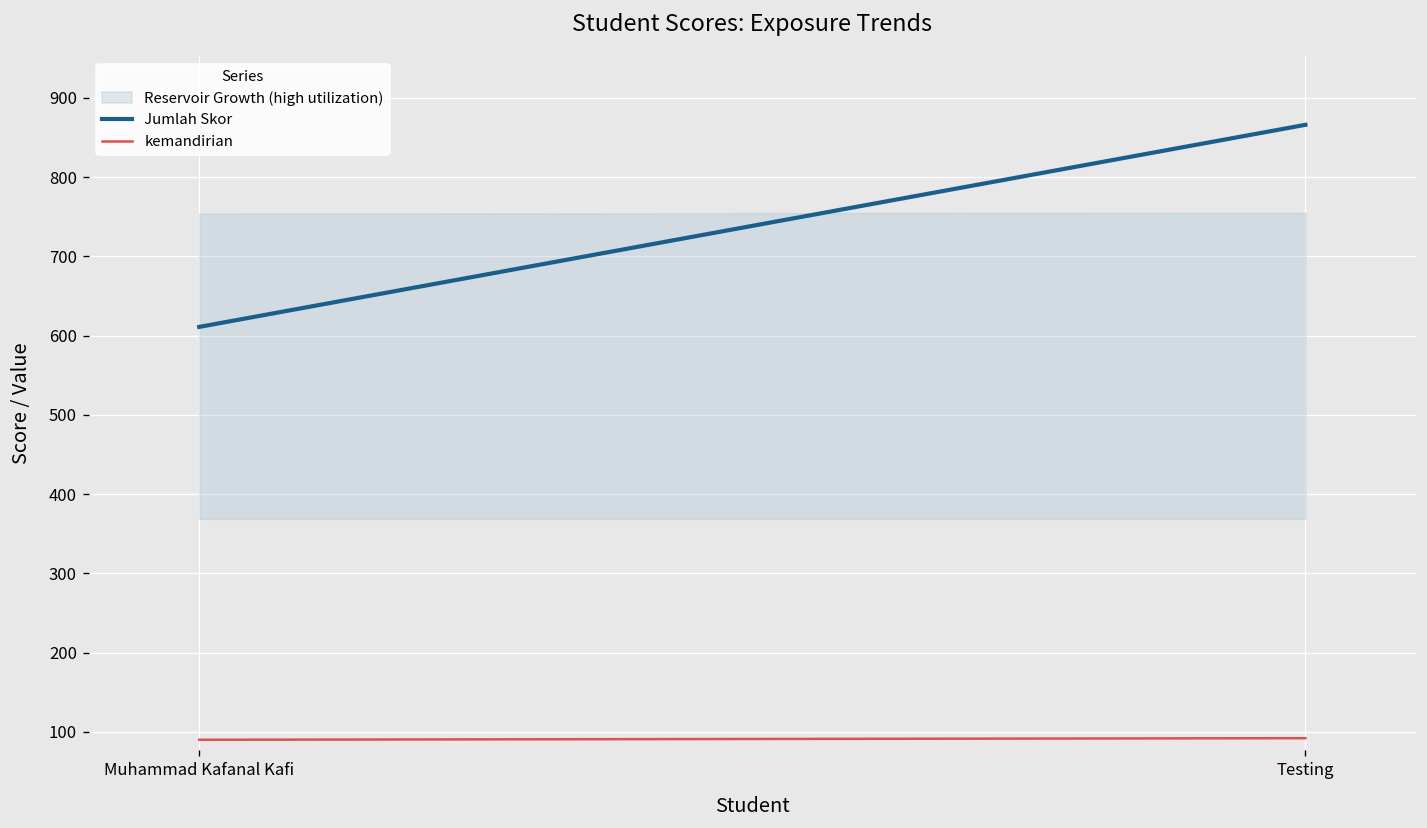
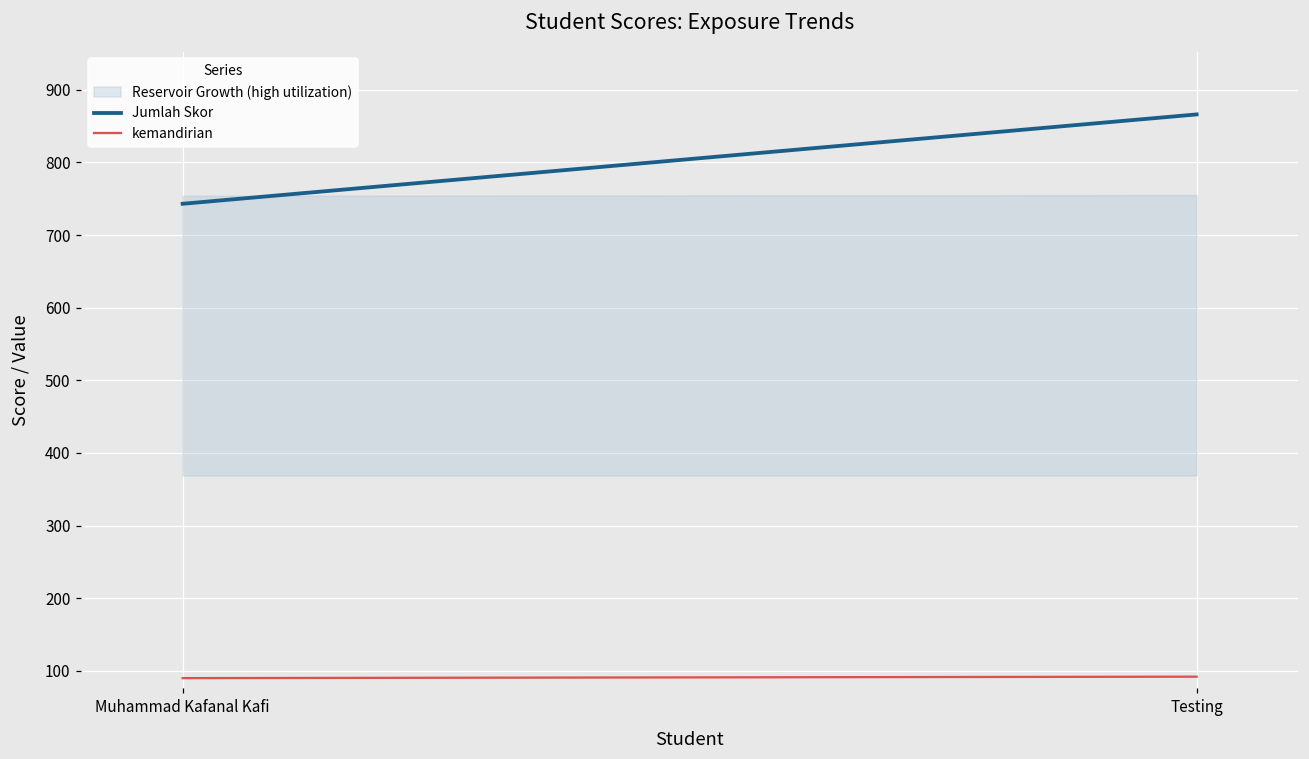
  {
    "Jumlah Skor": {
-     "Muhammad Kafanal Kafi": 610,
+     "Muhammad Kafanal Kafi": 740,
      "Testing": 870
    },
    "Reservoir Growth (high utilization)": {
      "Muhammad Kafanal Kafi": 750,
      "Testing": 760
    },
    "kemandirian": {
      "Muhammad Kafanal Kafi": 90,
      "Testing": 90
    }
  }
